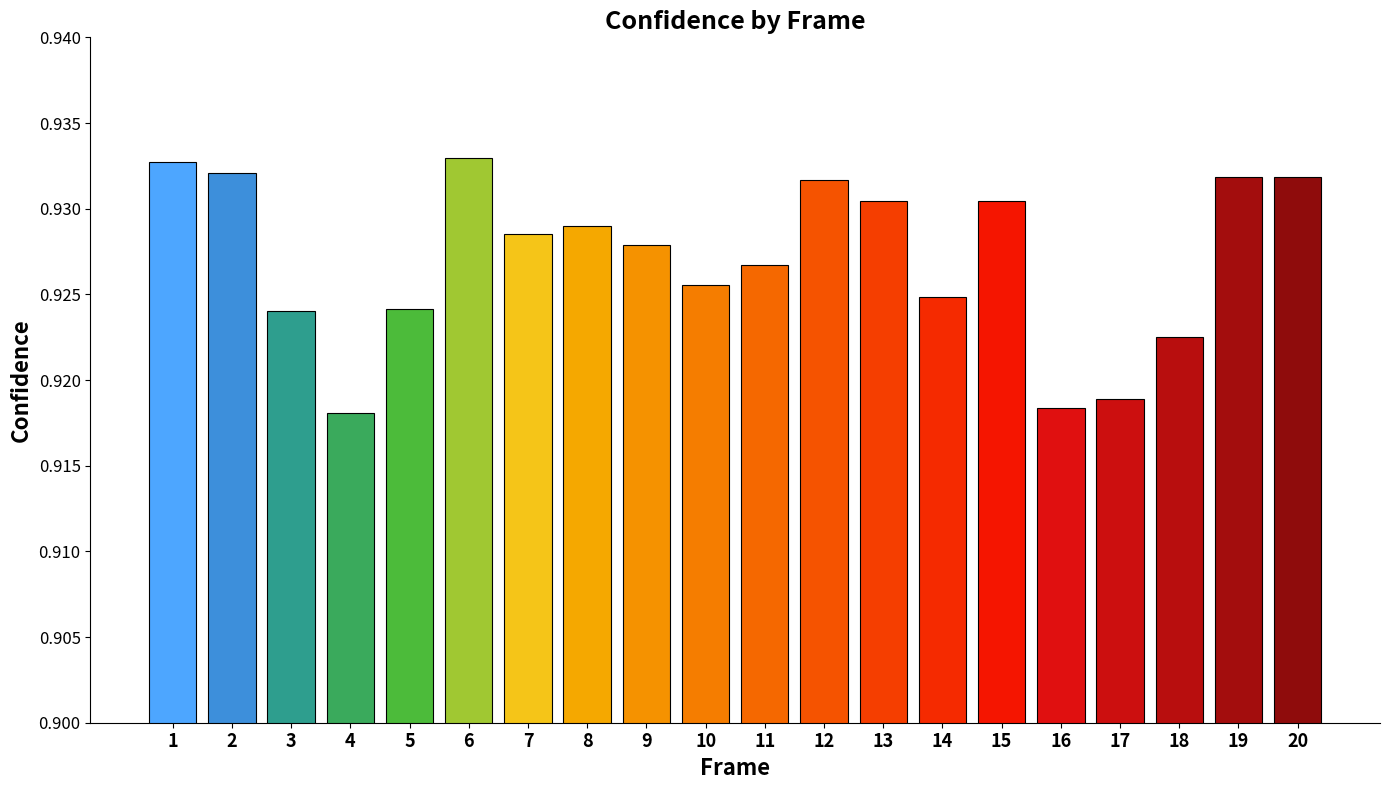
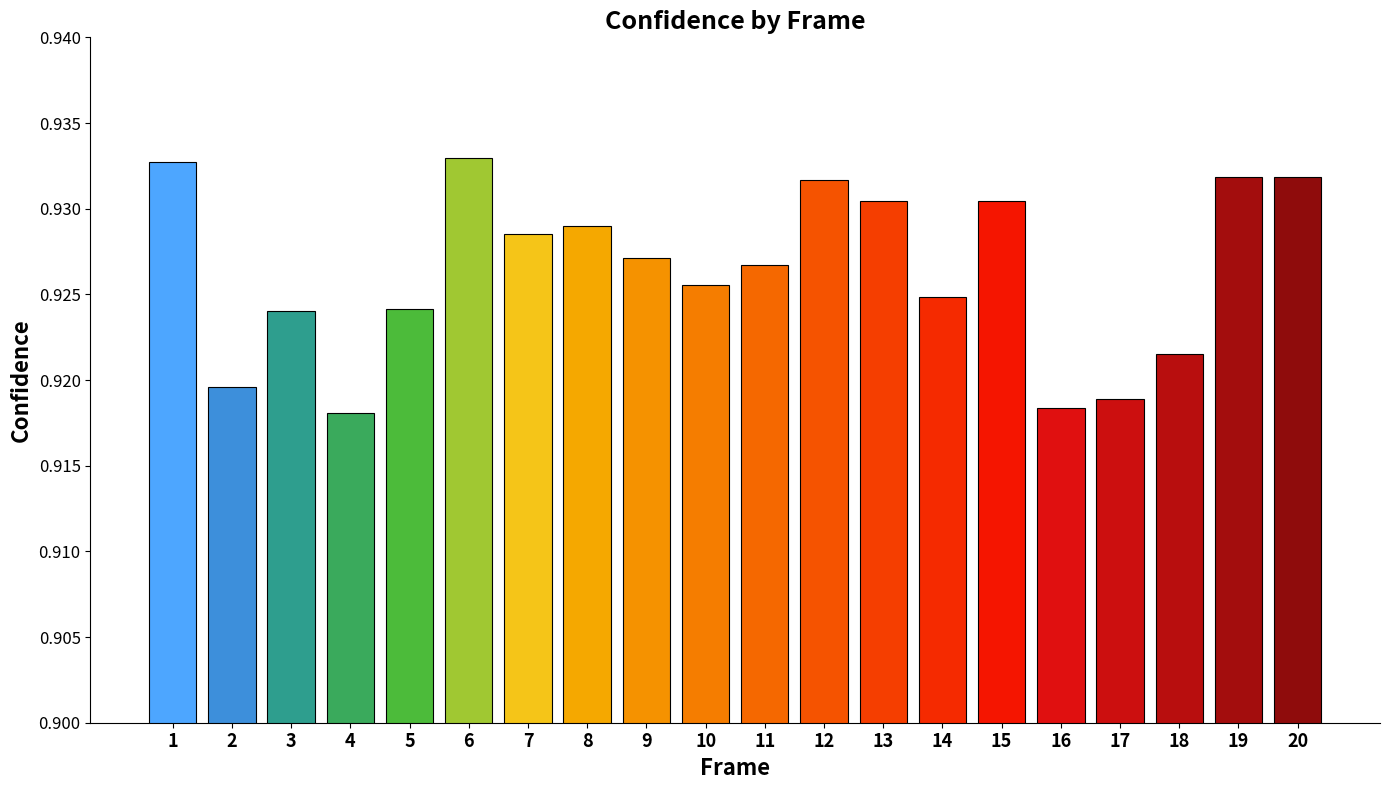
  {
    "1": 0.9327,
-   "2": 0.9321,
+   "2": 0.9196,
    "3": 0.9241,
    "4": 0.9181,
    "5": 0.9242,
    "6": 0.9330,
    "7": 0.9285,
    "8": 0.9290,
-   "9": 0.9279,
+   "9": 0.9271,
    "10": 0.9255,
    "11": 0.9267,
    "12": 0.9317,
    "13": 0.9304,
    "14": 0.9249,
    "15": 0.9305,
    "16": 0.9184,
    "17": 0.9189,
-   "18": 0.9225,
+   "18": 0.9215,
    "19": 0.9319,
    "20": 0.9319
  }
